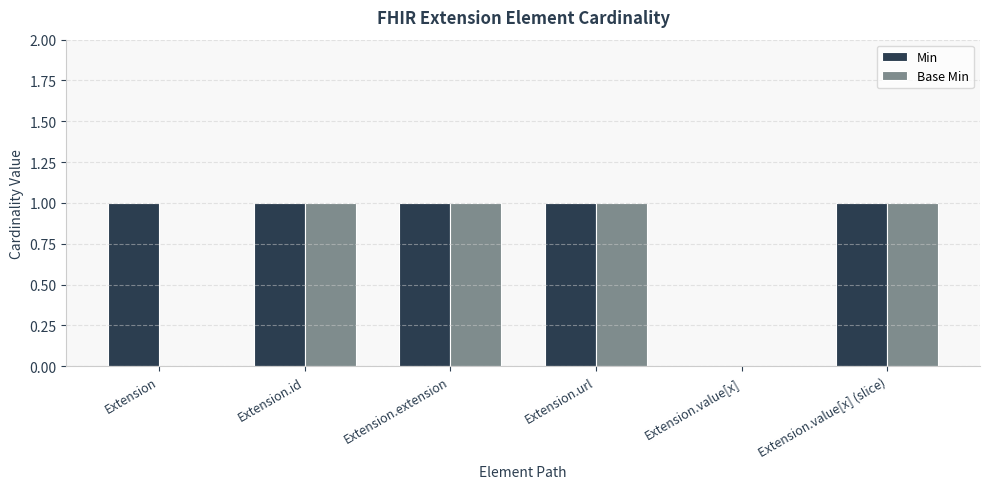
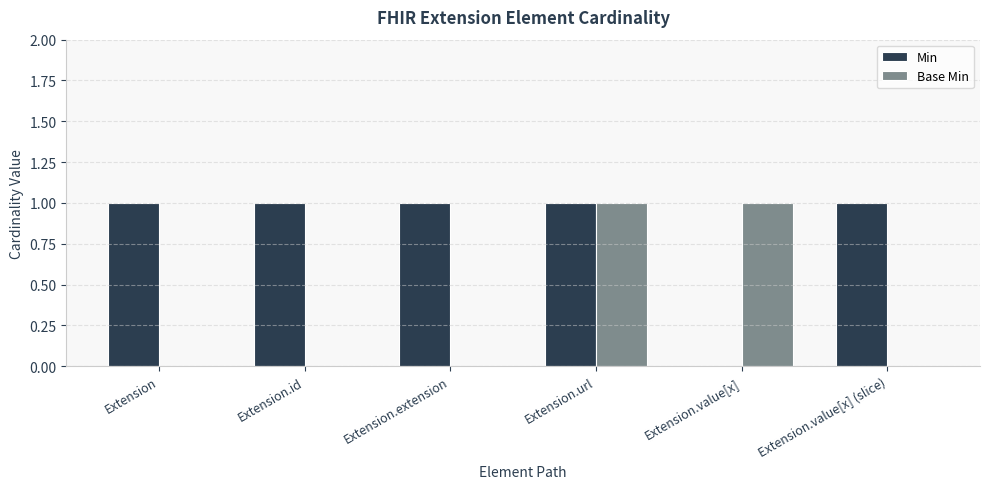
  {
    "Min": {
      "Extension": 1,
      "Extension.id": 1,
      "Extension.extension": 1,
      "Extension.url": 1,
      "Extension.value[x]": 0,
      "Extension.value[x] (slice)": 1
    },
    "Base Min": {
      "Extension": 0,
-     "Extension.id": 1,
-     "Extension.extension": 1,
+     "Extension.id": 0,
+     "Extension.extension": 0,
      "Extension.url": 1,
-     "Extension.value[x]": 0,
-     "Extension.value[x] (slice)": 1
+     "Extension.value[x]": 1,
+     "Extension.value[x] (slice)": 0
    }
  }
